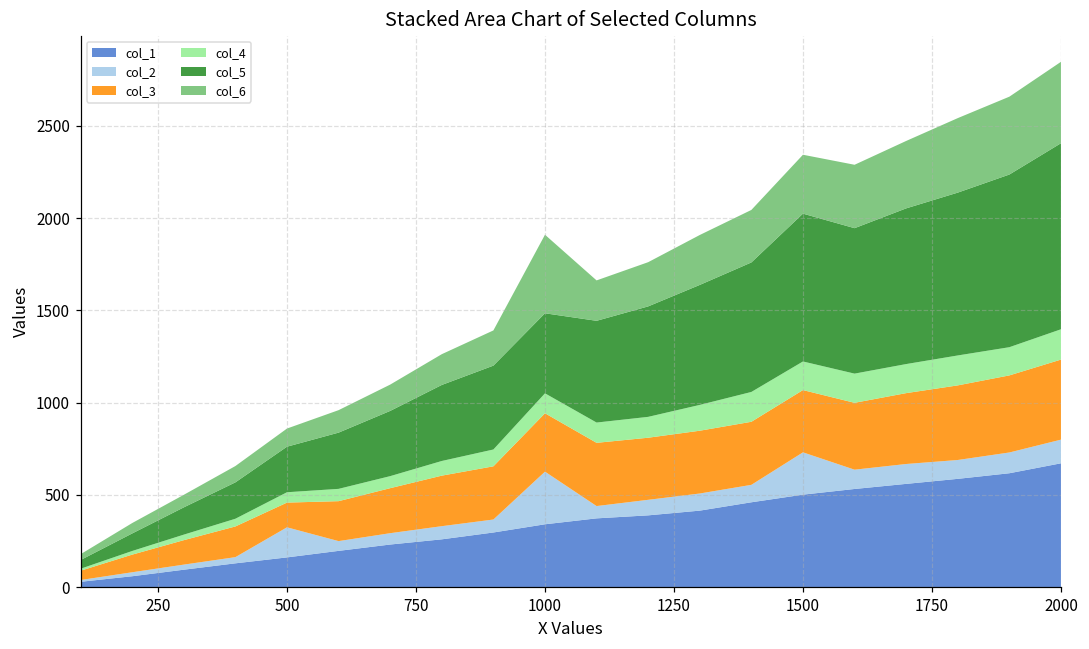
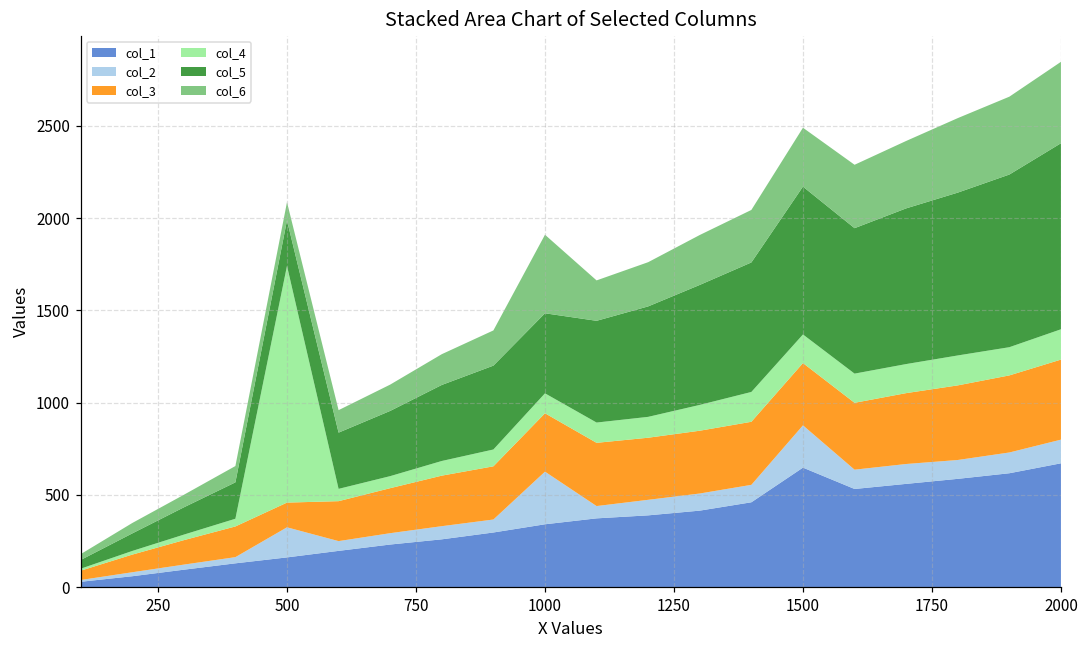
  {
    "col_1": {
      "500": 160,
      "1000": 340,
-     "1500": 500,
+     "1500": 650,
      "2000": 670
    },
    "col_2": {
      "500": 160,
      "1000": 290,
      "1500": 230,
      "2000": 130
    },
    "col_3": {
      "500": 130,
      "1000": 320,
      "1500": 340,
      "2000": 430
    },
    "col_4": {
-     "500": 60,
+     "500": 1280,
      "1000": 110,
      "1500": 160,
      "2000": 160
    },
    "col_5": {
      "500": 250,
      "1000": 430,
      "1500": 800,
      "2000": 1010
    },
    "col_6": {
      "500": 100,
      "1000": 430,
      "1500": 320,
      "2000": 440
    }
  }
